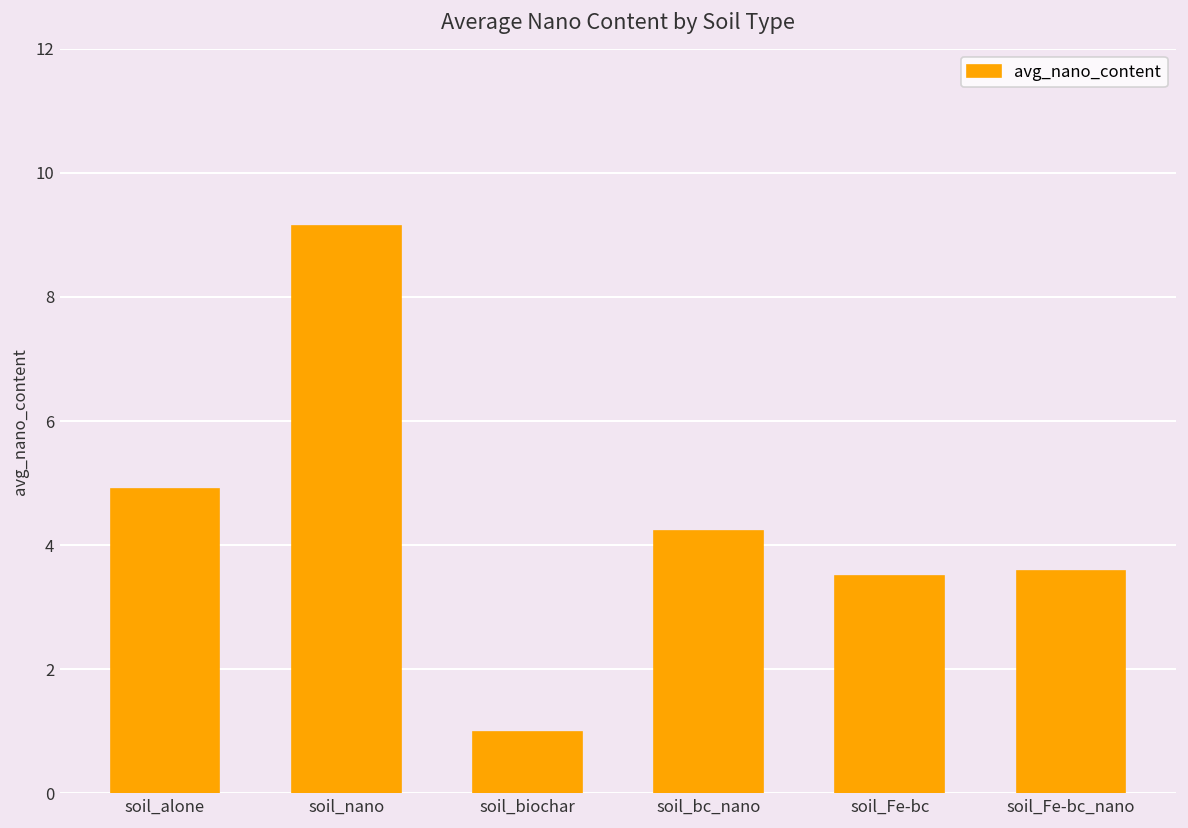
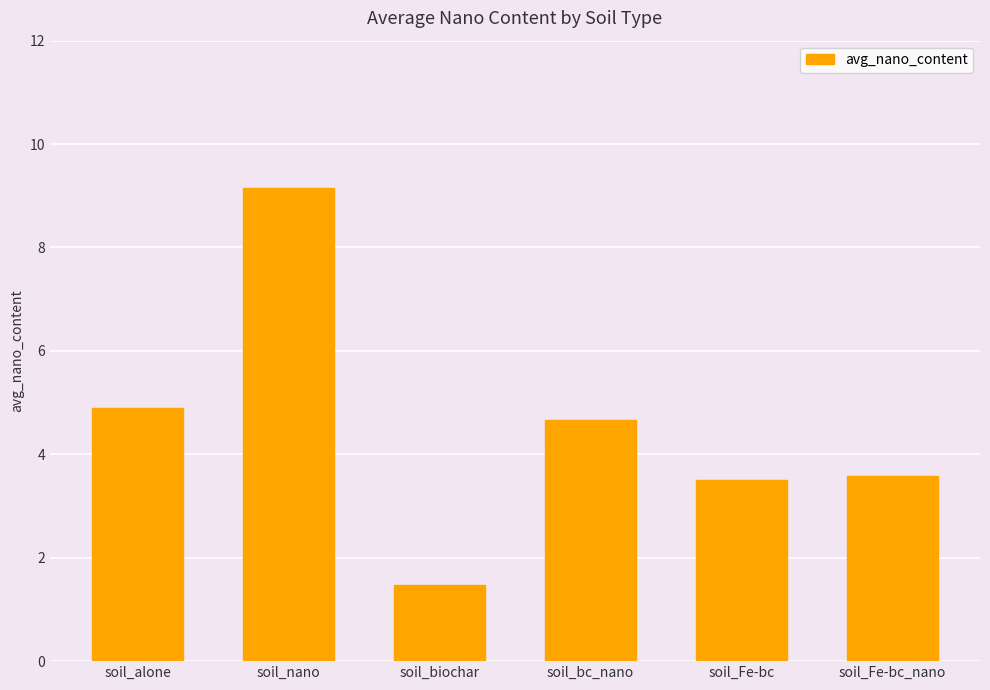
  {
    "soil_alone": 4.9,
    "soil_nano": 9.2,
-   "soil_biochar": 1.0,
-   "soil_bc_nano": 4.2,
+   "soil_biochar": 1.5,
+   "soil_bc_nano": 4.7,
    "soil_Fe-bc": 3.5,
    "soil_Fe-bc_nano": 3.6
  }
